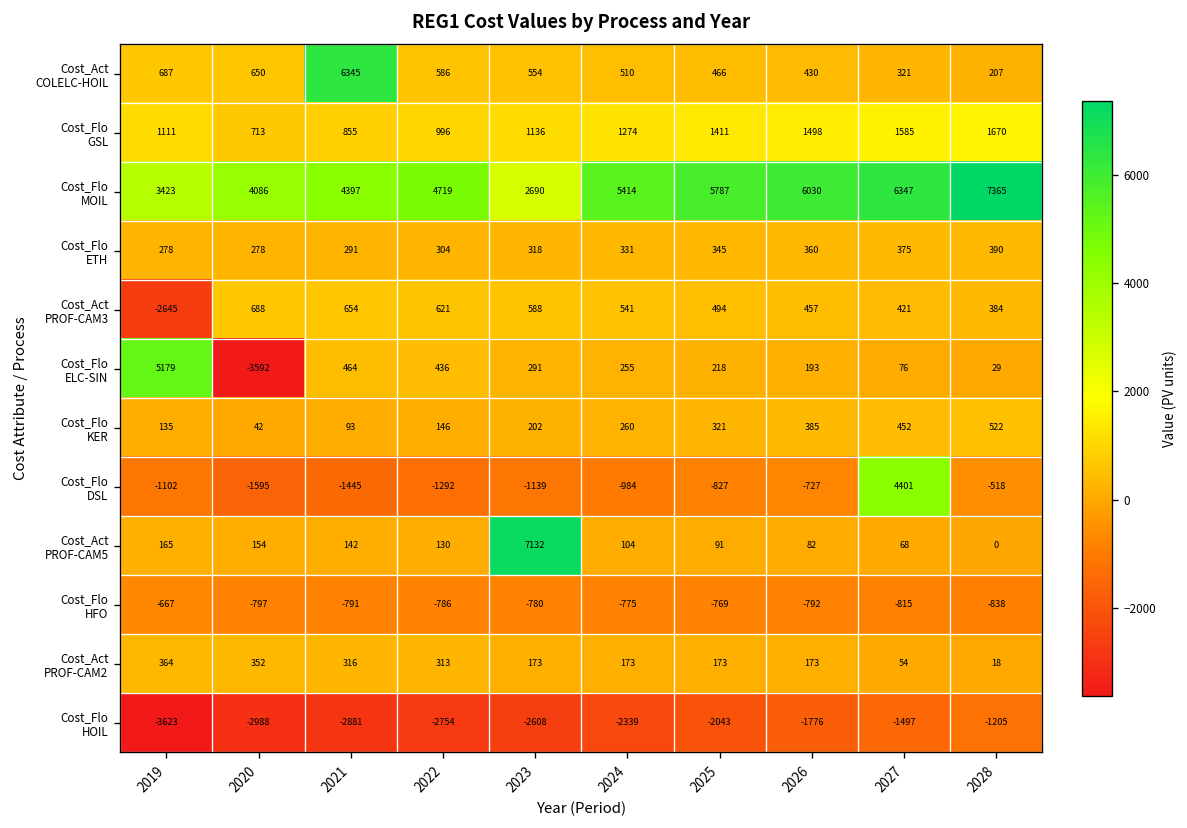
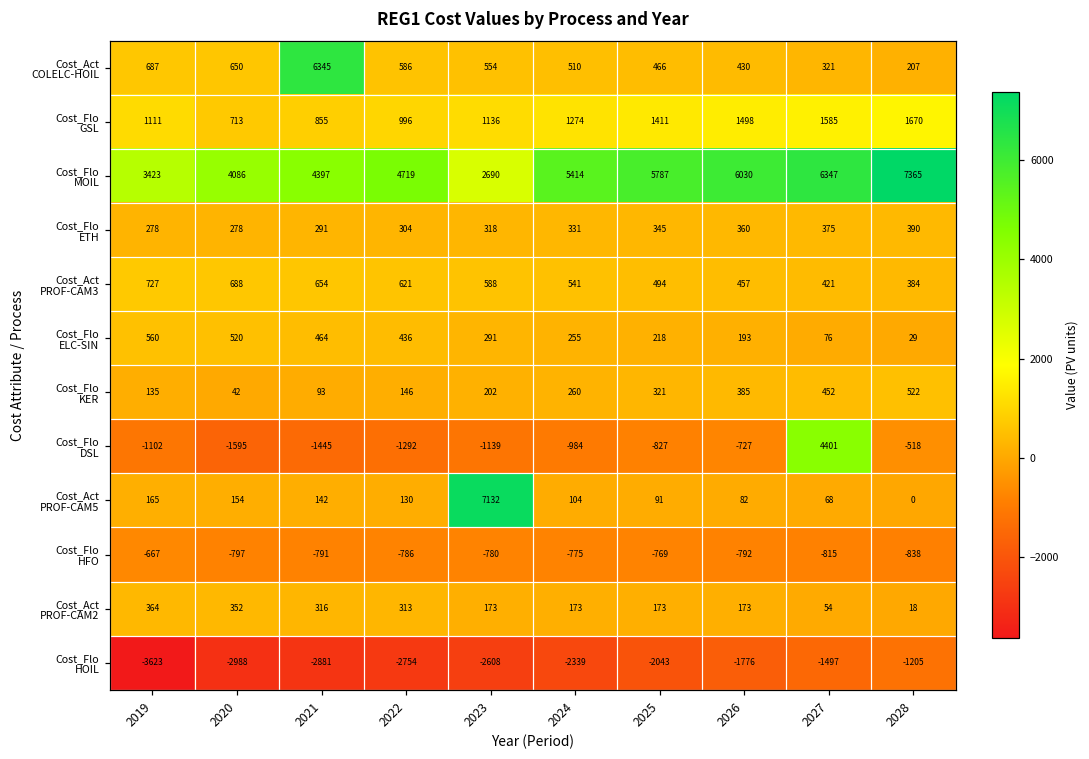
  {
    "Cost_Act COLELC-HOIL": {
      "2019": 687,
      "2020": 650,
      "2021": 6345,
      "2022": 586,
      "2023": 554,
      "2024": 510,
      "2025": 466,
      "2026": 430,
      "2027": 321,
      "2028": 207
    },
    "Cost_Flo GSL": {
      "2019": 1111,
      "2020": 713,
      "2021": 855,
      "2022": 996,
      "2023": 1136,
      "2024": 1274,
      "2025": 1411,
      "2026": 1498,
      "2027": 1585,
      "2028": 1670
    },
    "Cost_Flo MOIL": {
      "2019": 3423,
      "2020": 4086,
      "2021": 4397,
      "2022": 4719,
      "2023": 2690,
      "2024": 5414,
      "2025": 5787,
      "2026": 6030,
      "2027": 6347,
      "2028": 7365
    },
    "Cost_Flo ETH": {
      "2019": 278,
      "2020": 278,
      "2021": 291,
      "2022": 304,
      "2023": 318,
      "2024": 331,
      "2025": 345,
      "2026": 360,
      "2027": 375,
      "2028": 390
    },
    "Cost_Act PROF-CAM3": {
-     "2019": -2645,
+     "2019": 727,
      "2020": 688,
      "2021": 654,
      "2022": 621,
      "2023": 588,
      "2024": 541,
      "2025": 494,
      "2026": 457,
      "2027": 421,
      "2028": 384
    },
    "Cost_Flo ELC-SIN": {
-     "2019": 5179,
-     "2020": -3592,
+     "2019": 560,
+     "2020": 520,
      "2021": 464,
      "2022": 436,
      "2023": 291,
      "2024": 255,
      "2025": 218,
      "2026": 193,
      "2027": 76,
      "2028": 29
    },
    "Cost_Flo KER": {
      "2019": 135,
      "2020": 42,
      "2021": 93,
      "2022": 146,
      "2023": 202,
      "2024": 260,
      "2025": 321,
      "2026": 385,
      "2027": 452,
      "2028": 522
    },
    "Cost_Flo DSL": {
      "2019": -1102,
      "2020": -1595,
      "2021": -1445,
      "2022": -1292,
      "2023": -1139,
      "2024": -984,
      "2025": -827,
      "2026": -727,
      "2027": 4401,
      "2028": -518
    },
    "Cost_Act PROF-CAM5": {
      "2019": 165,
      "2020": 154,
      "2021": 142,
      "2022": 130,
      "2023": 7132,
      "2024": 104,
      "2025": 91,
      "2026": 82,
      "2027": 68,
      "2028": 0
    },
    "Cost_Flo HFO": {
      "2019": -667,
      "2020": -797,
      "2021": -791,
      "2022": -786,
      "2023": -780,
      "2024": -775,
      "2025": -769,
      "2026": -792,
      "2027": -815,
      "2028": -838
    },
    "Cost_Act PROF-CAM2": {
      "2019": 364,
      "2020": 352,
      "2021": 316,
      "2022": 313,
      "2023": 173,
      "2024": 173,
      "2025": 173,
      "2026": 173,
      "2027": 54,
      "2028": 18
    },
    "Cost_Flo HOIL": {
      "2019": -3623,
      "2020": -2988,
      "2021": -2881,
      "2022": -2754,
      "2023": -2608,
      "2024": -2339,
      "2025": -2043,
      "2026": -1776,
      "2027": -1497,
      "2028": -1205
    }
  }
